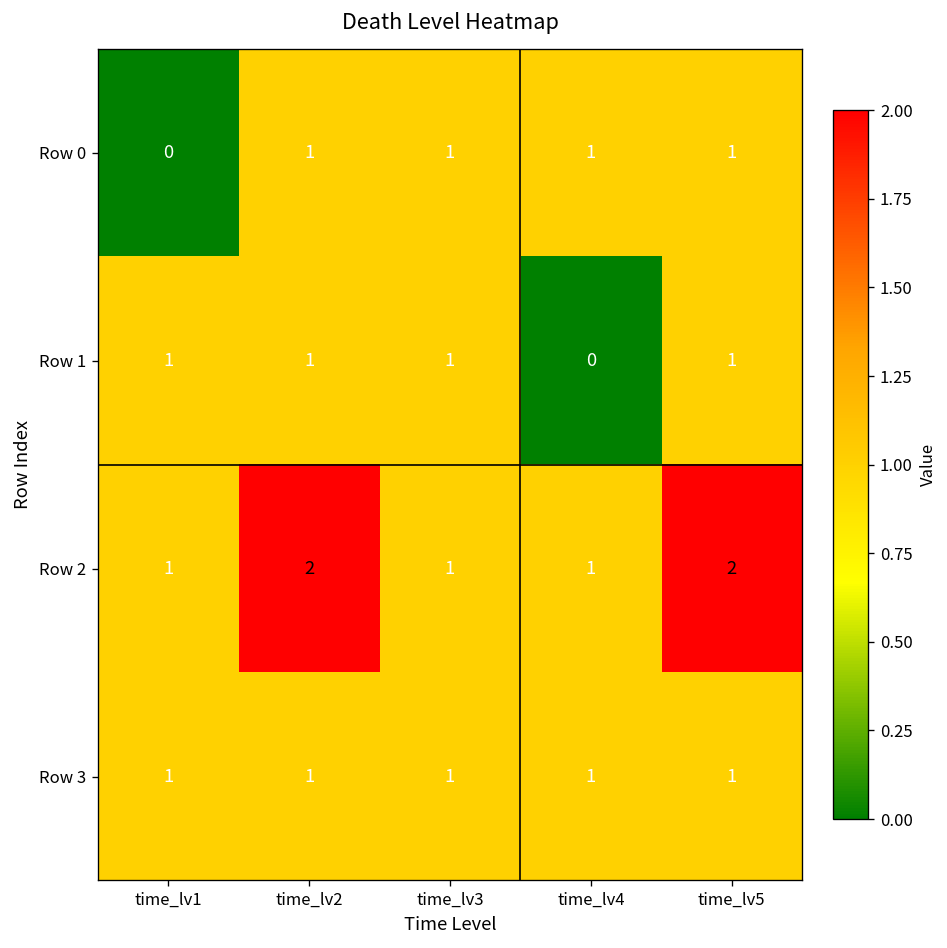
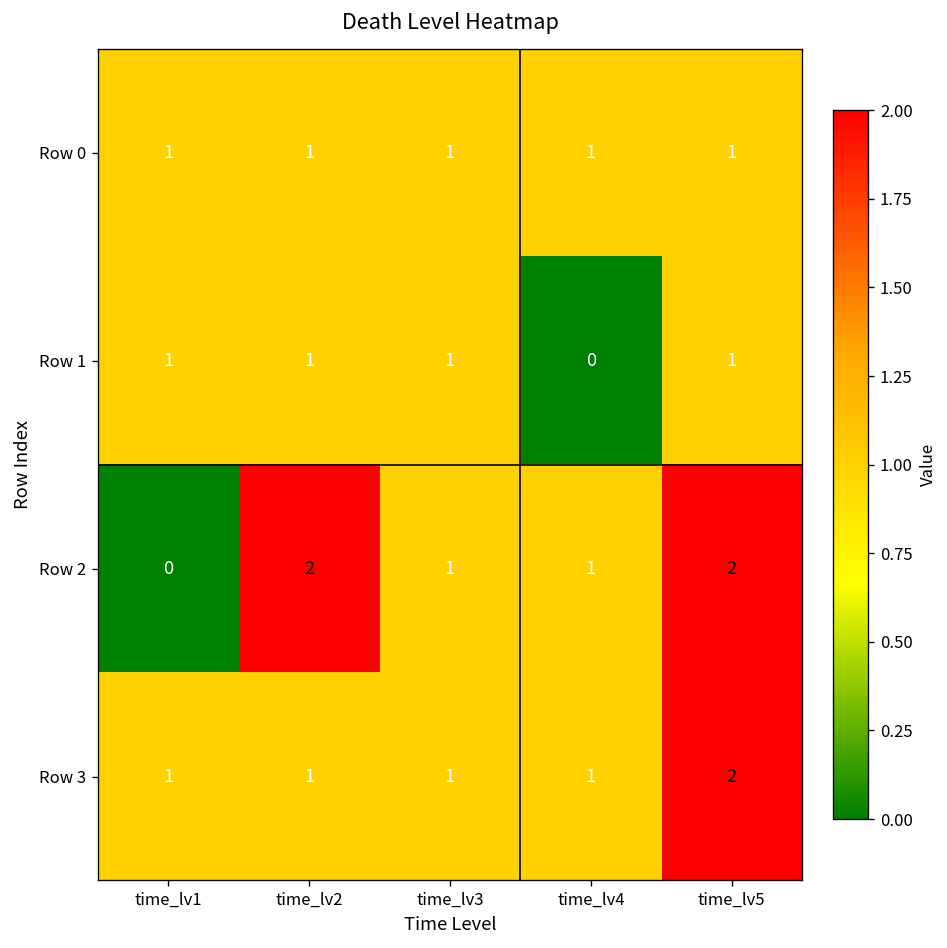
  {
    "Row 0": {
-     "time_lv1": 0,
+     "time_lv1": 1,
      "time_lv2": 1,
      "time_lv3": 1,
      "time_lv4": 1,
      "time_lv5": 1
    },
    "Row 1": {
      "time_lv1": 1,
      "time_lv2": 1,
      "time_lv3": 1,
      "time_lv4": 0,
      "time_lv5": 1
    },
    "Row 2": {
-     "time_lv1": 1,
+     "time_lv1": 0,
      "time_lv2": 2,
      "time_lv3": 1,
      "time_lv4": 1,
      "time_lv5": 2
    },
    "Row 3": {
      "time_lv1": 1,
      "time_lv2": 1,
      "time_lv3": 1,
      "time_lv4": 1,
-     "time_lv5": 1
+     "time_lv5": 2
    }
  }
